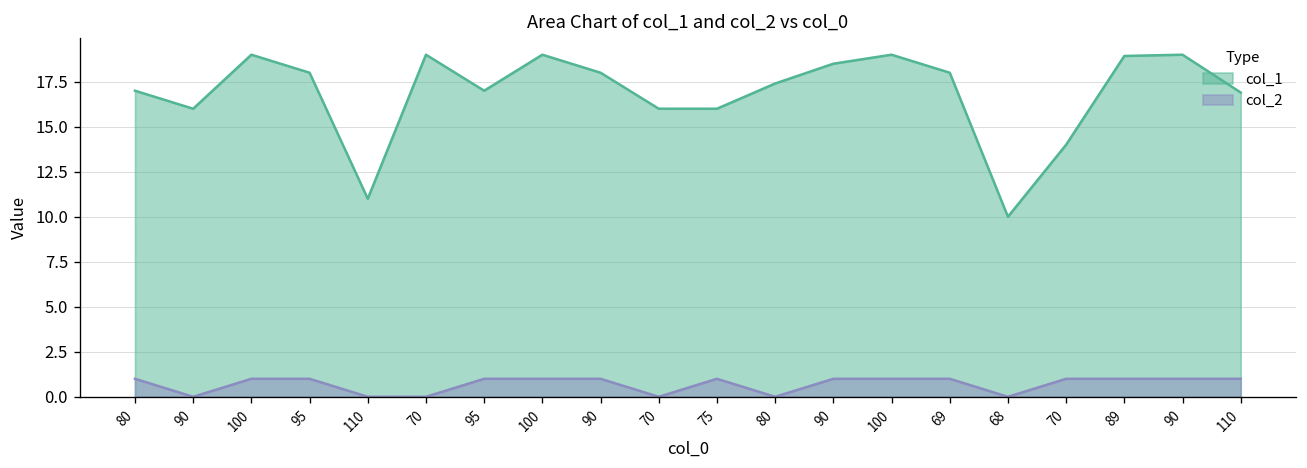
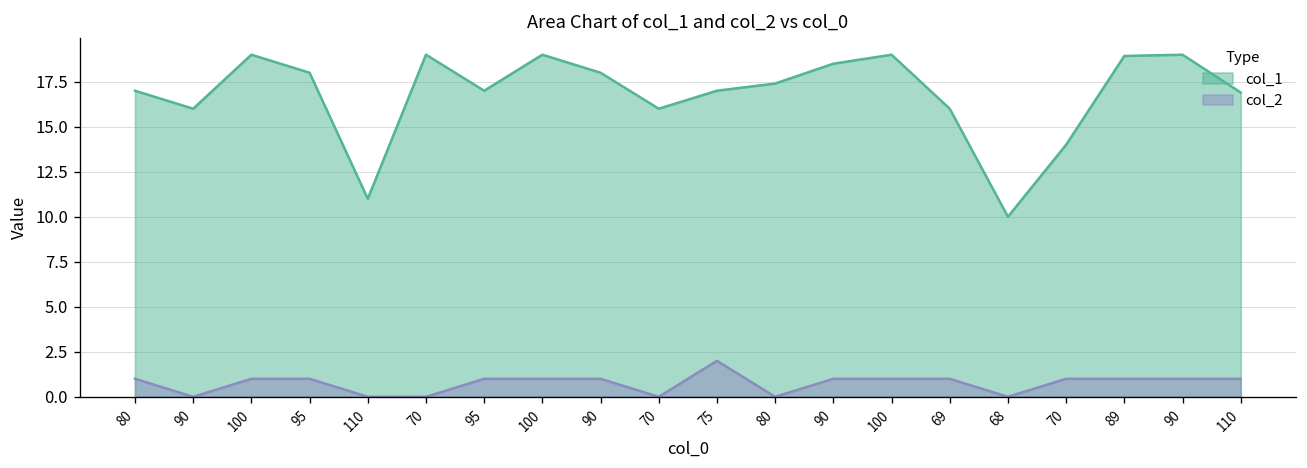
  {
    "col_1": {
-     "75": 16,
-     "69": 18,
+     "75": 17,
+     "69": 16,
      "68": 10,
      "89": 19
    },
    "col_2": {
-     "75": 1,
+     "75": 2,
      "69": 1,
      "68": 0,
      "89": 1
    }
  }
